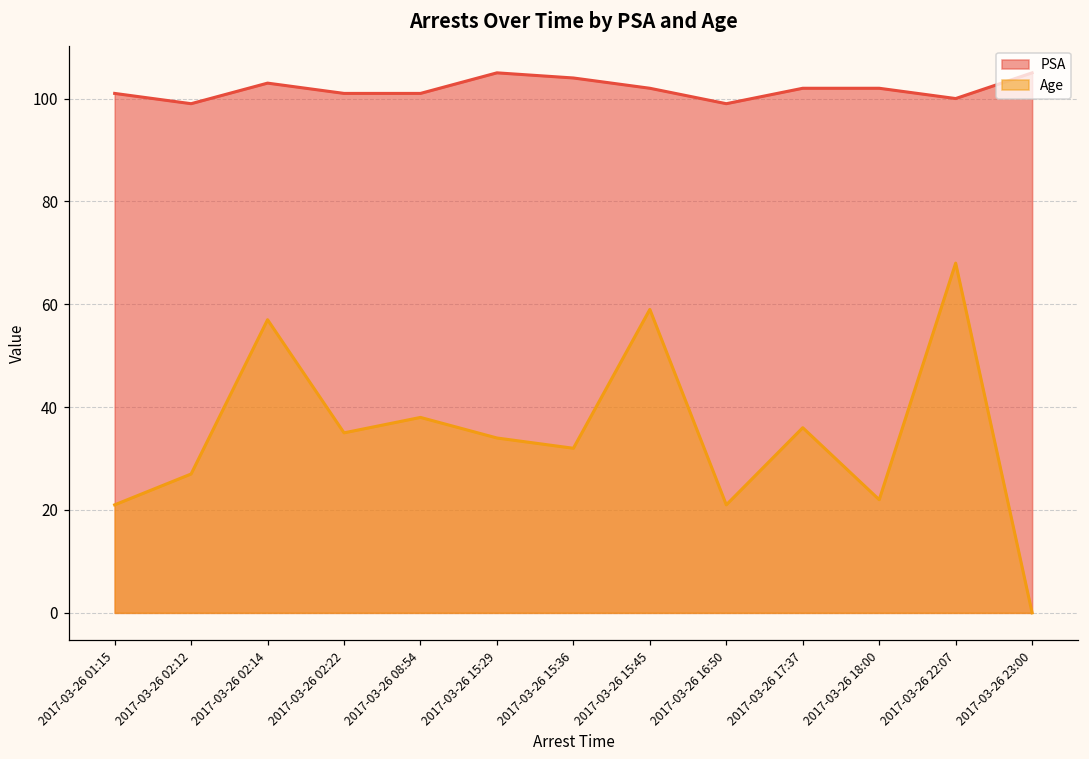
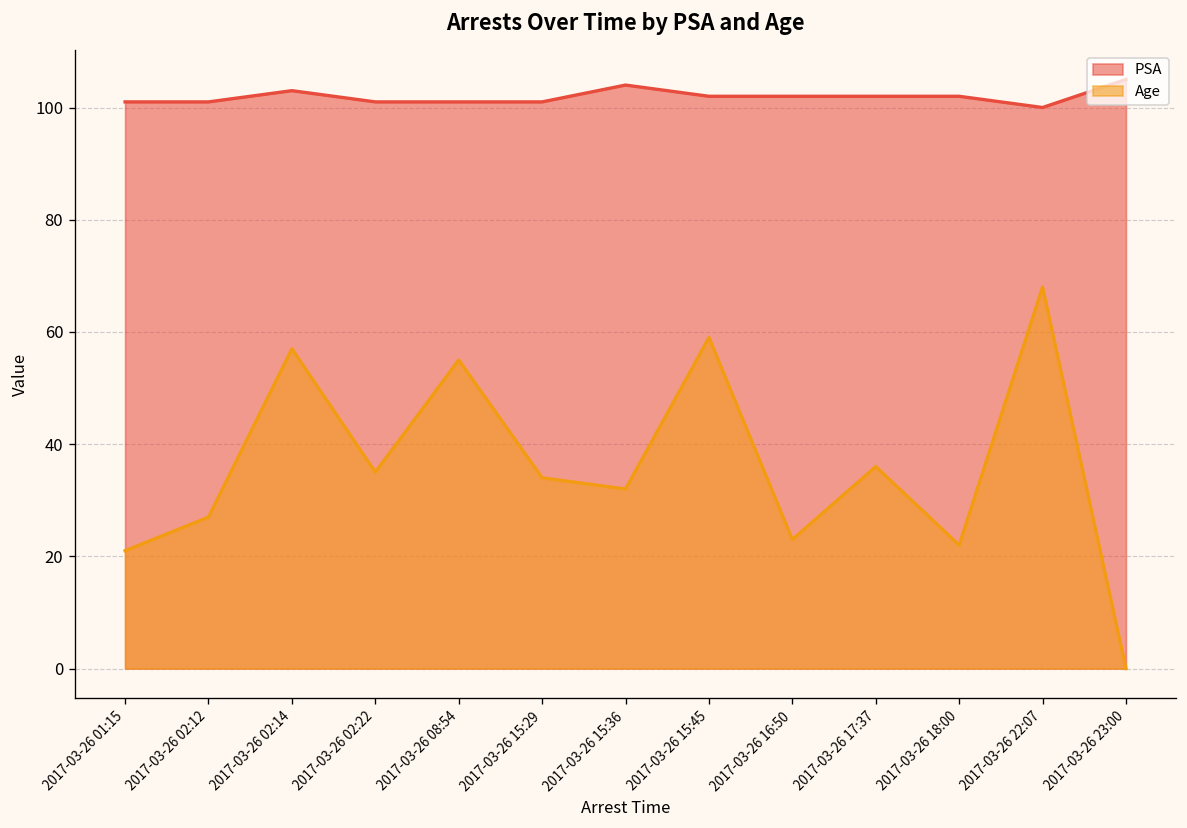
  {
    "PSA": {
      "2017-03-26 01:15": 101,
-     "2017-03-26 02:12": 99,
+     "2017-03-26 02:12": 101,
      "2017-03-26 02:14": 103,
      "2017-03-26 02:22": 101,
      "2017-03-26 08:54": 101,
-     "2017-03-26 15:29": 105,
+     "2017-03-26 15:29": 101,
      "2017-03-26 15:36": 104,
      "2017-03-26 15:45": 102,
-     "2017-03-26 16:50": 99,
+     "2017-03-26 16:50": 102,
      "2017-03-26 17:37": 102,
      "2017-03-26 18:00": 102,
      "2017-03-26 22:07": 100
    },
    "Age": {
      "2017-03-26 01:15": 21,
      "2017-03-26 02:12": 27,
      "2017-03-26 02:14": 57,
      "2017-03-26 02:22": 35,
-     "2017-03-26 08:54": 38,
+     "2017-03-26 08:54": 55,
      "2017-03-26 15:29": 34,
      "2017-03-26 15:36": 32,
      "2017-03-26 15:45": 59,
-     "2017-03-26 16:50": 21,
+     "2017-03-26 16:50": 23,
      "2017-03-26 17:37": 36,
      "2017-03-26 18:00": 22,
      "2017-03-26 22:07": 68,
      "2017-03-26 23:00": 0
    }
  }
